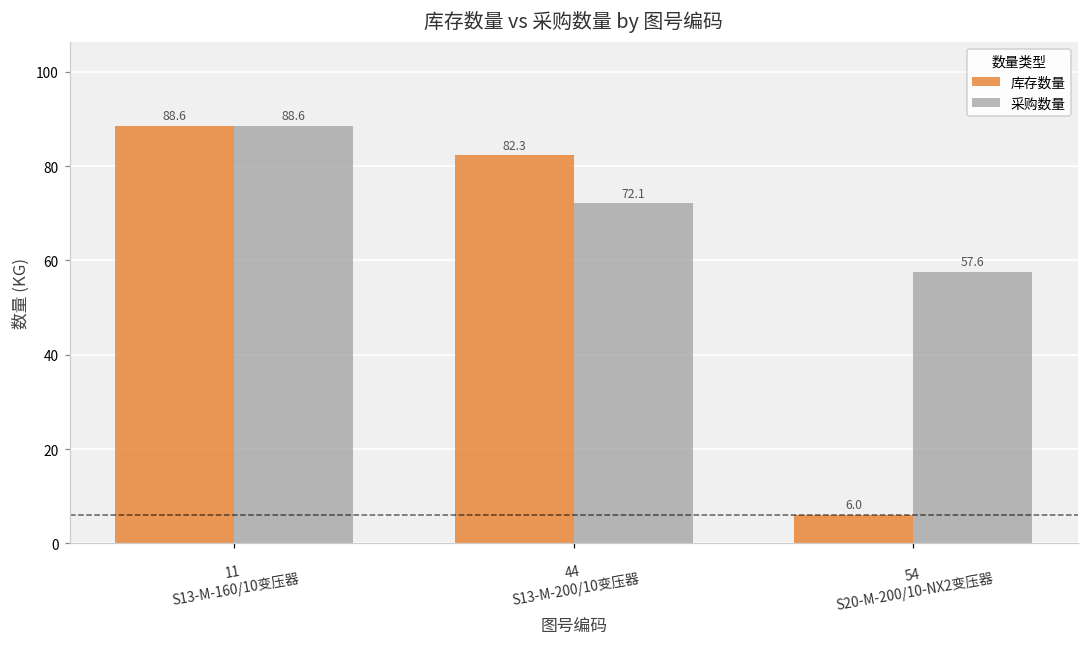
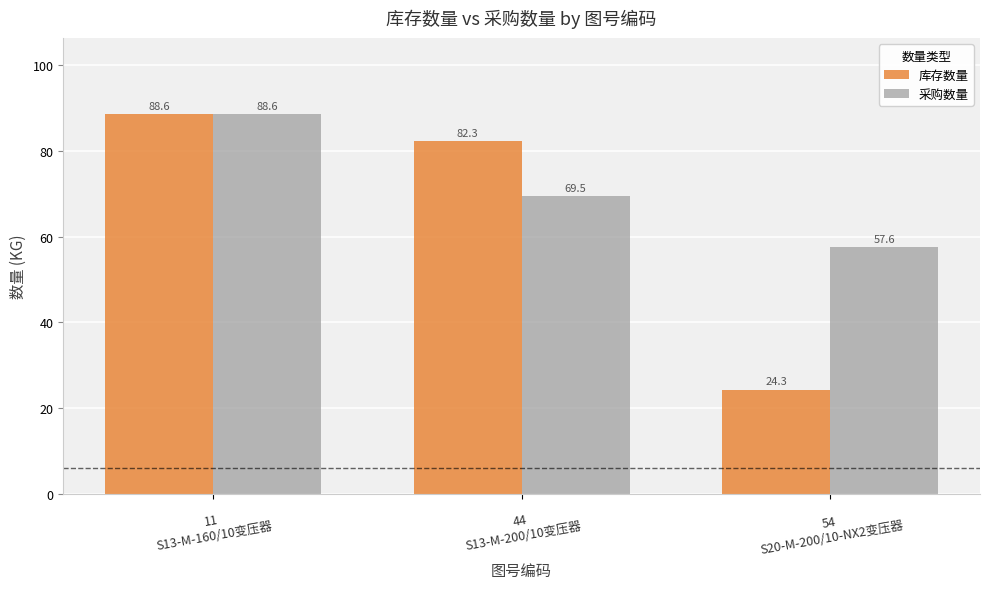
  {
    "库存数量": {
      "11 S13-M-160/10变压器": 88.6,
      "44 S13-M-200/10变压器": 82.3,
-     "54 S20-M-200/10-NX2变压器": 6.0
+     "54 S20-M-200/10-NX2变压器": 24.3
    },
    "采购数量": {
      "11 S13-M-160/10变压器": 88.6,
-     "44 S13-M-200/10变压器": 72.1,
+     "44 S13-M-200/10变压器": 69.5,
      "54 S20-M-200/10-NX2变压器": 57.6
    }
  }
